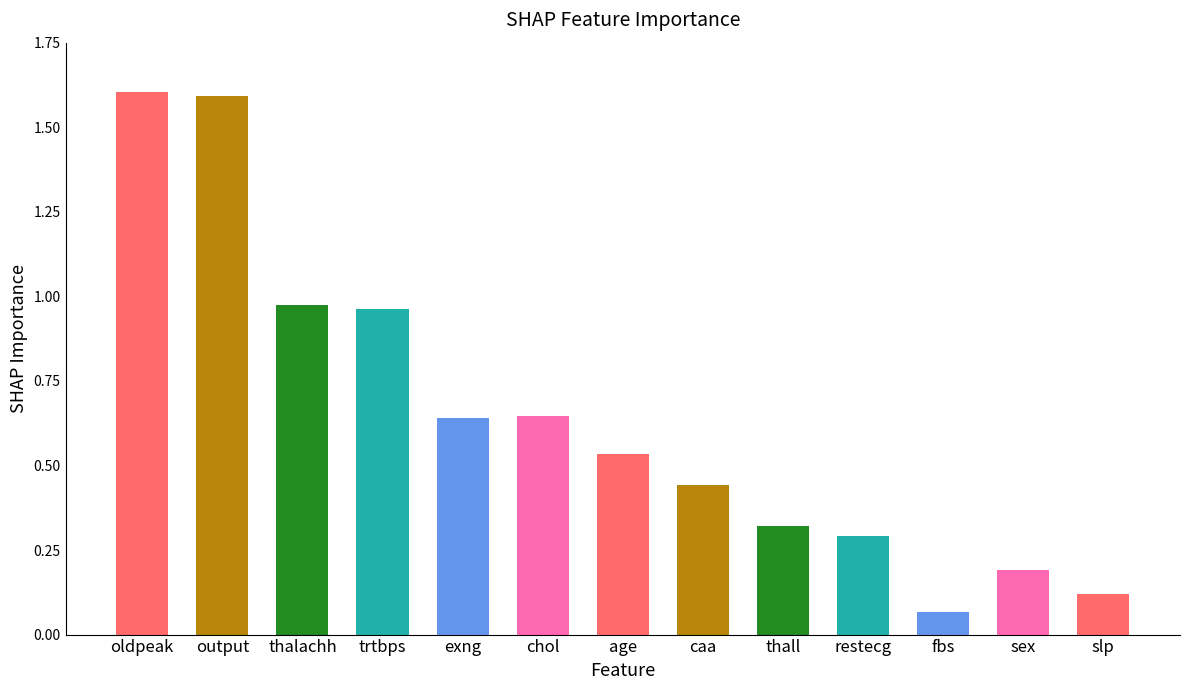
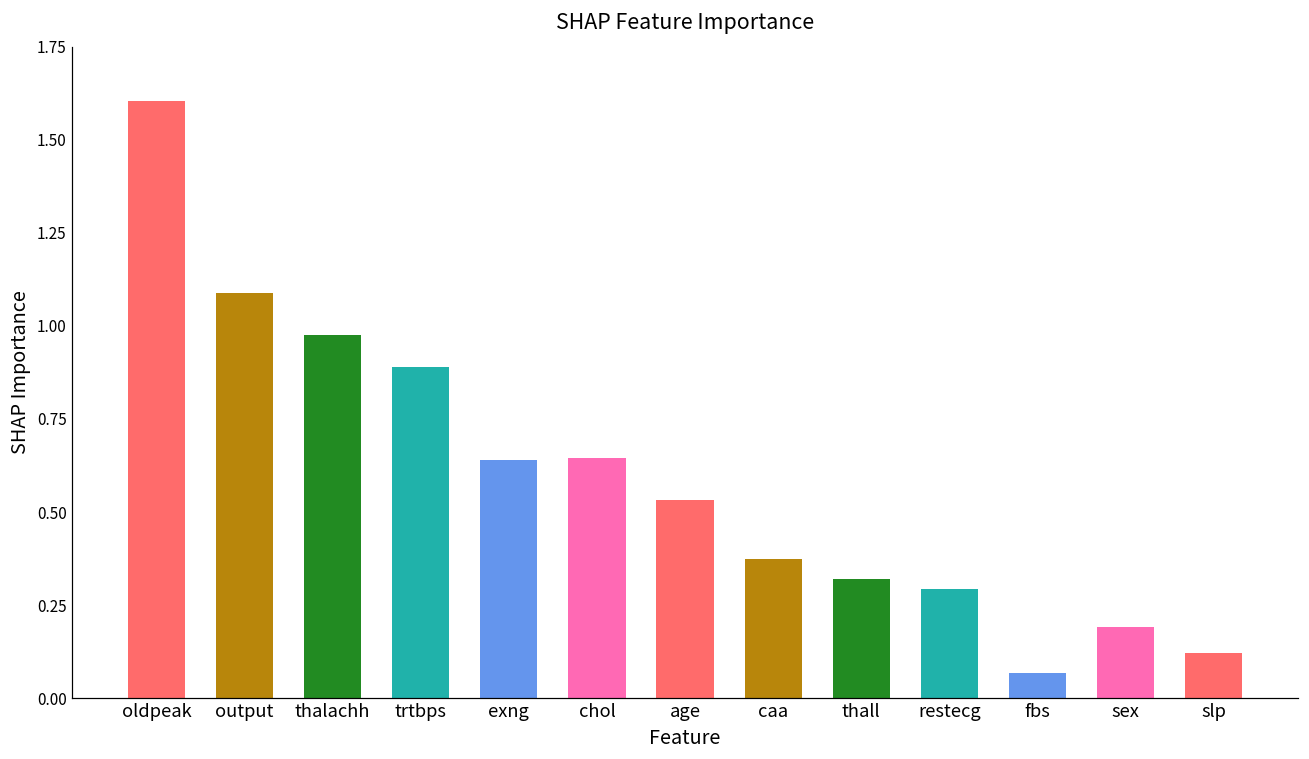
  {
    "oldpeak": 1.61,
-   "output": 1.59,
+   "output": 1.09,
    "thalachh": 0.98,
-   "trtbps": 0.96,
+   "trtbps": 0.89,
    "exng": 0.64,
    "chol": 0.65,
    "age": 0.53,
-   "caa": 0.44,
+   "caa": 0.38,
    "thall": 0.32,
    "restecg": 0.29,
    "fbs": 0.07,
    "sex": 0.19,
    "slp": 0.12
  }
